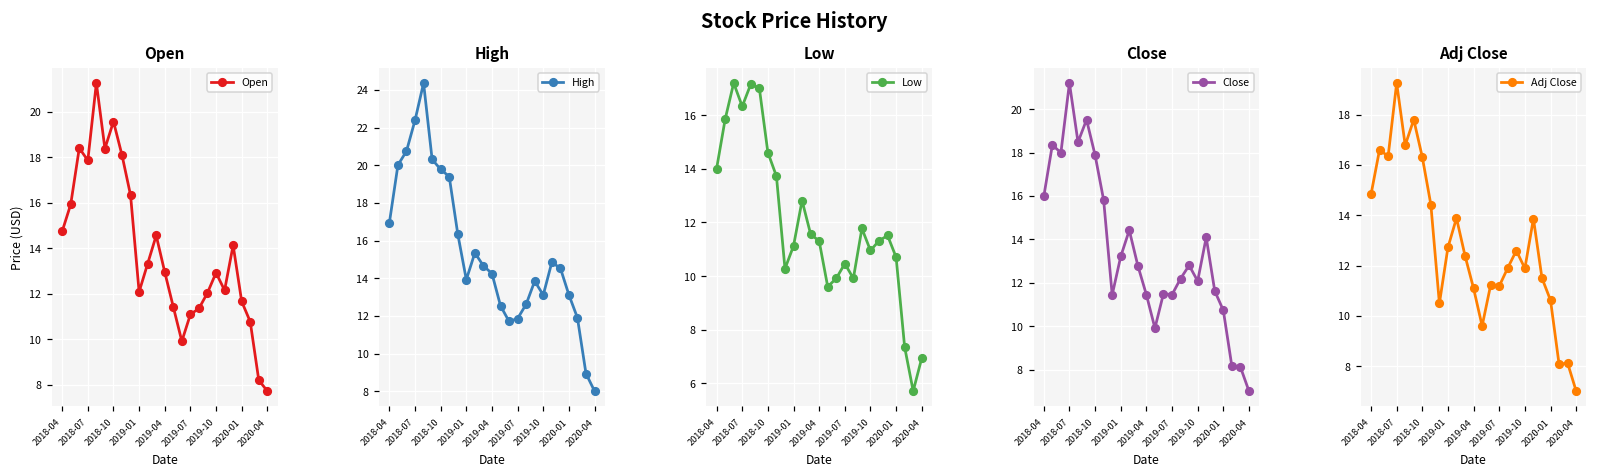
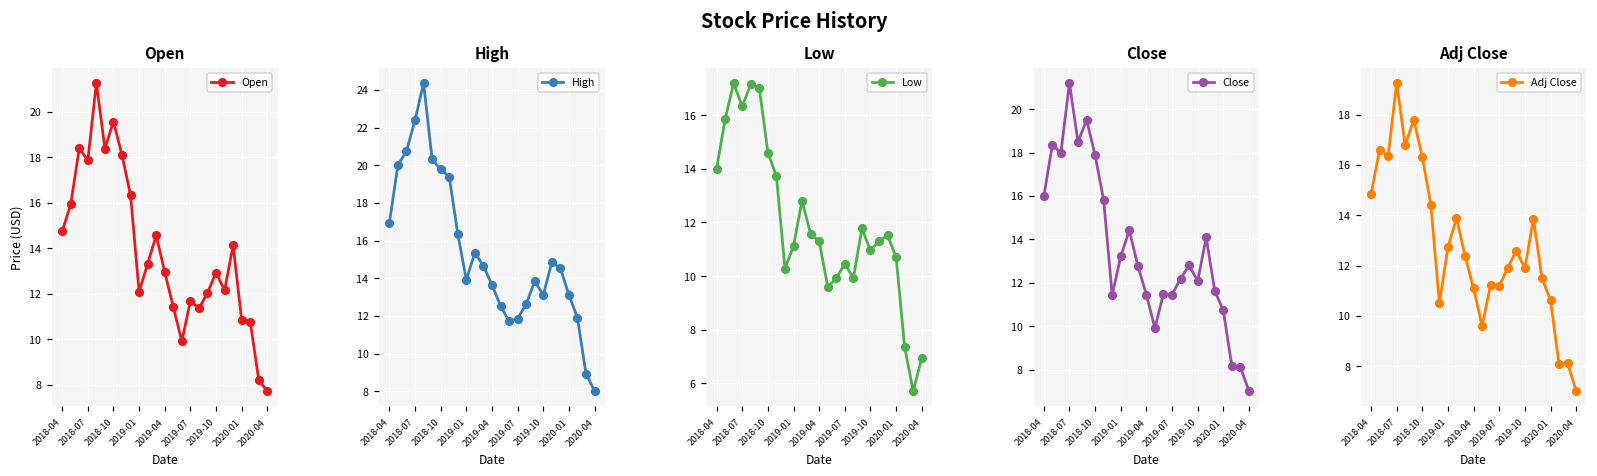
  {
    "Open": {
      "2018-04": 14.8,
      "2018-07": 17.9,
      "2018-10": 19.6,
      "2019-01": 12.1,
      "2019-04": 13.0,
-     "2019-07": 11.1,
+     "2019-07": 11.7,
      "2019-10": 12.9,
-     "2020-01": 11.7,
+     "2020-01": 10.8,
      "2020-04": 7.7
    },
    "High": {
      "2018-04": 17.0,
      "2018-07": 22.4,
      "2018-10": 19.8,
      "2019-01": 13.9,
-     "2019-04": 14.3,
+     "2019-04": 13.7,
      "2019-07": 11.9,
      "2019-10": 13.1,
      "2020-01": 13.1,
      "2020-04": 8.0
    },
    "Low": {
      "2018-04": 14.0,
      "2018-07": 16.3,
      "2018-10": 14.6,
      "2019-01": 11.1,
      "2019-04": 11.3,
      "2019-07": 10.5,
      "2019-10": 11.0,
      "2020-01": 10.7,
      "2020-04": 6.9
    },
    "Close": {
      "2018-04": 16.0,
      "2018-07": 21.2,
      "2018-10": 17.9,
      "2019-01": 13.2,
      "2019-04": 11.5,
      "2019-07": 11.5,
      "2019-10": 12.1,
      "2020-01": 10.7,
      "2020-04": 7.0
    },
    "Adj Close": {
      "2018-04": 14.8,
      "2018-07": 19.3,
      "2018-10": 16.3,
      "2019-01": 12.7,
      "2019-04": 11.1,
      "2019-07": 11.2,
      "2019-10": 11.9,
      "2020-01": 10.6,
      "2020-04": 7.0
    }
  }
